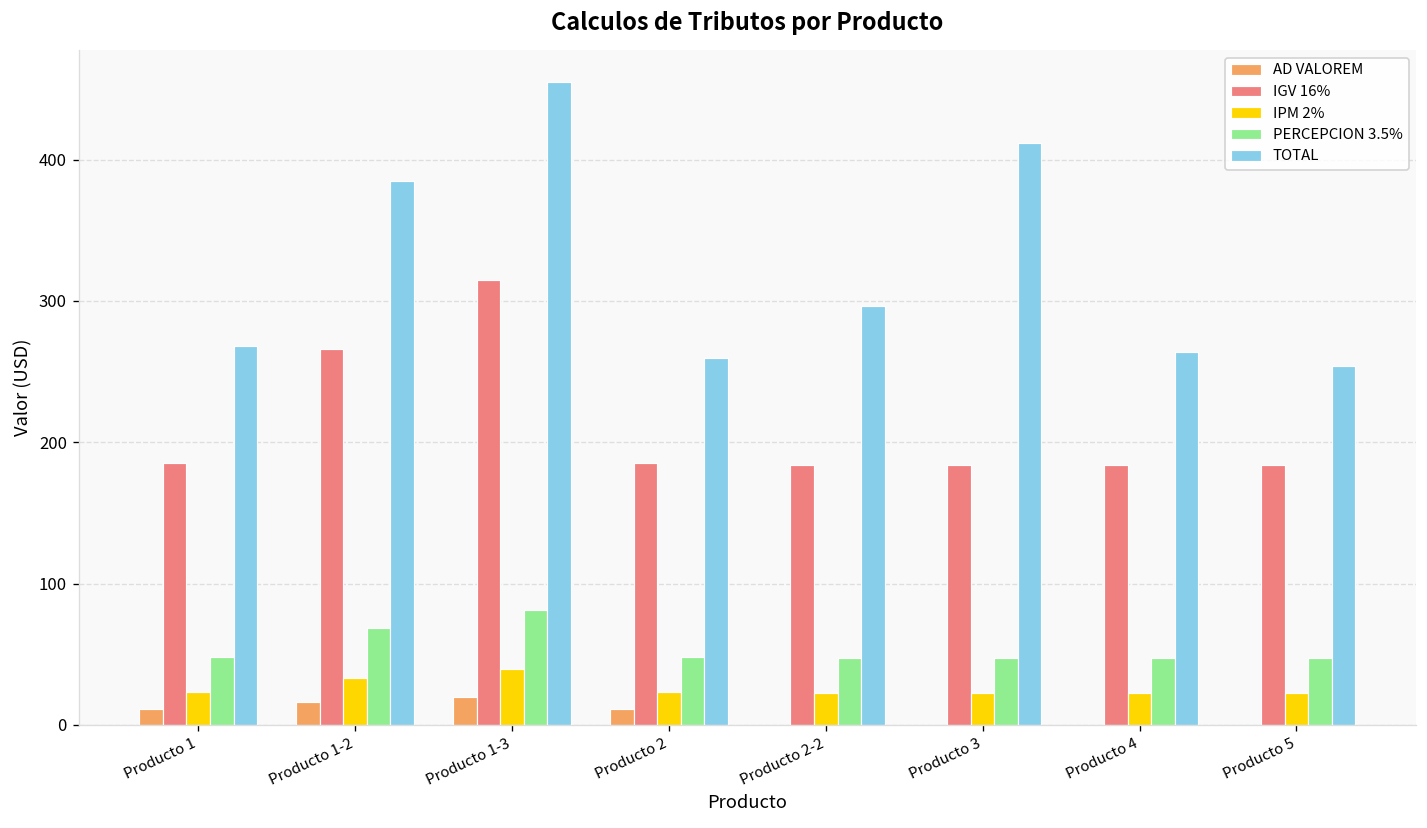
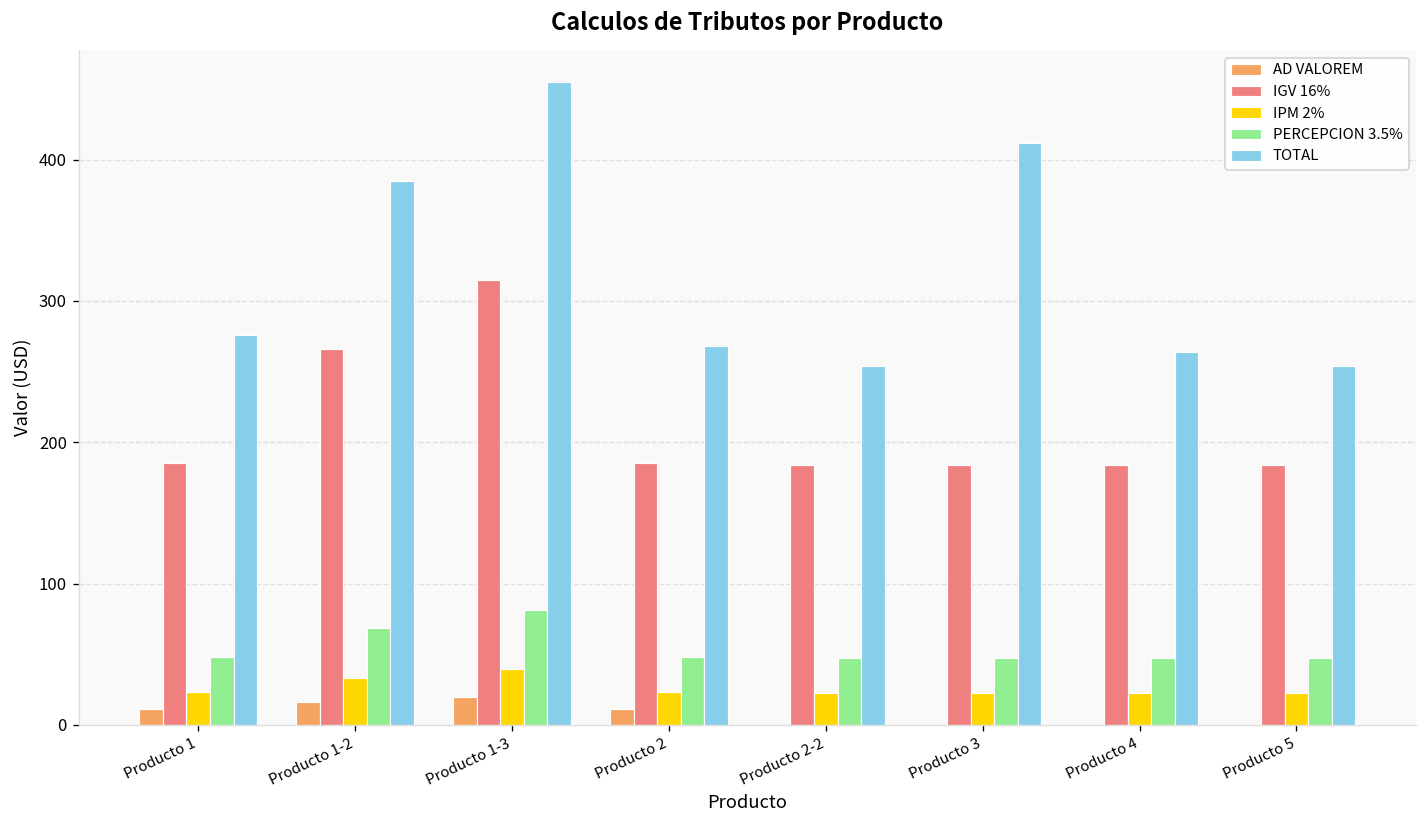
  {
    "IPM 2%": {
      "Producto 1": 23,
      "Producto 1-2": 33,
      "Producto 1-3": 39,
      "Producto 2": 23,
      "Producto 2-2": 23,
      "Producto 3": 23,
      "Producto 4": 23,
      "Producto 5": 23
    },
    "PERCEPCION 3.5%": {
      "Producto 1": 48,
      "Producto 1-2": 69,
      "Producto 1-3": 81,
      "Producto 2": 48,
      "Producto 2-2": 47,
      "Producto 3": 47,
      "Producto 4": 47,
      "Producto 5": 47
    },
    "TOTAL": {
-     "Producto 1": 268,
+     "Producto 1": 276,
      "Producto 1-2": 385,
      "Producto 1-3": 455,
-     "Producto 2": 260,
-     "Producto 2-2": 296,
+     "Producto 2": 268,
+     "Producto 2-2": 254,
      "Producto 3": 411,
      "Producto 4": 264,
      "Producto 5": 254
    }
  }
